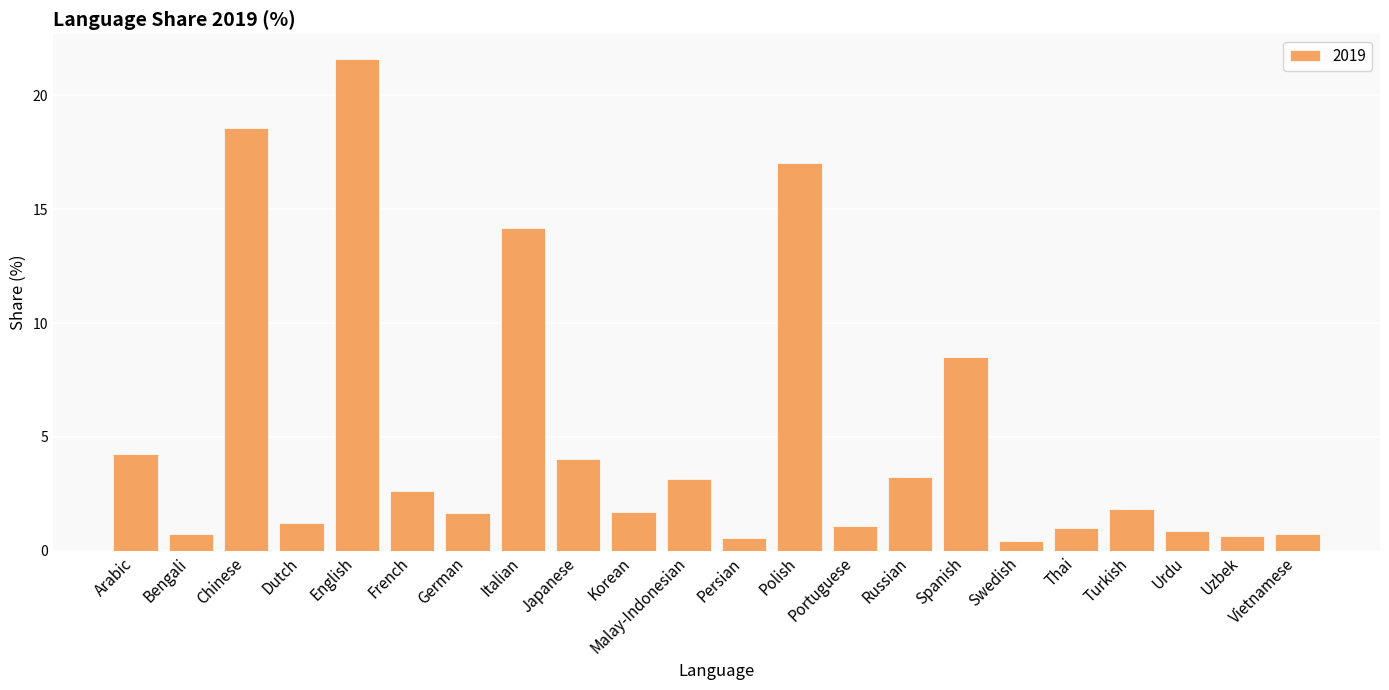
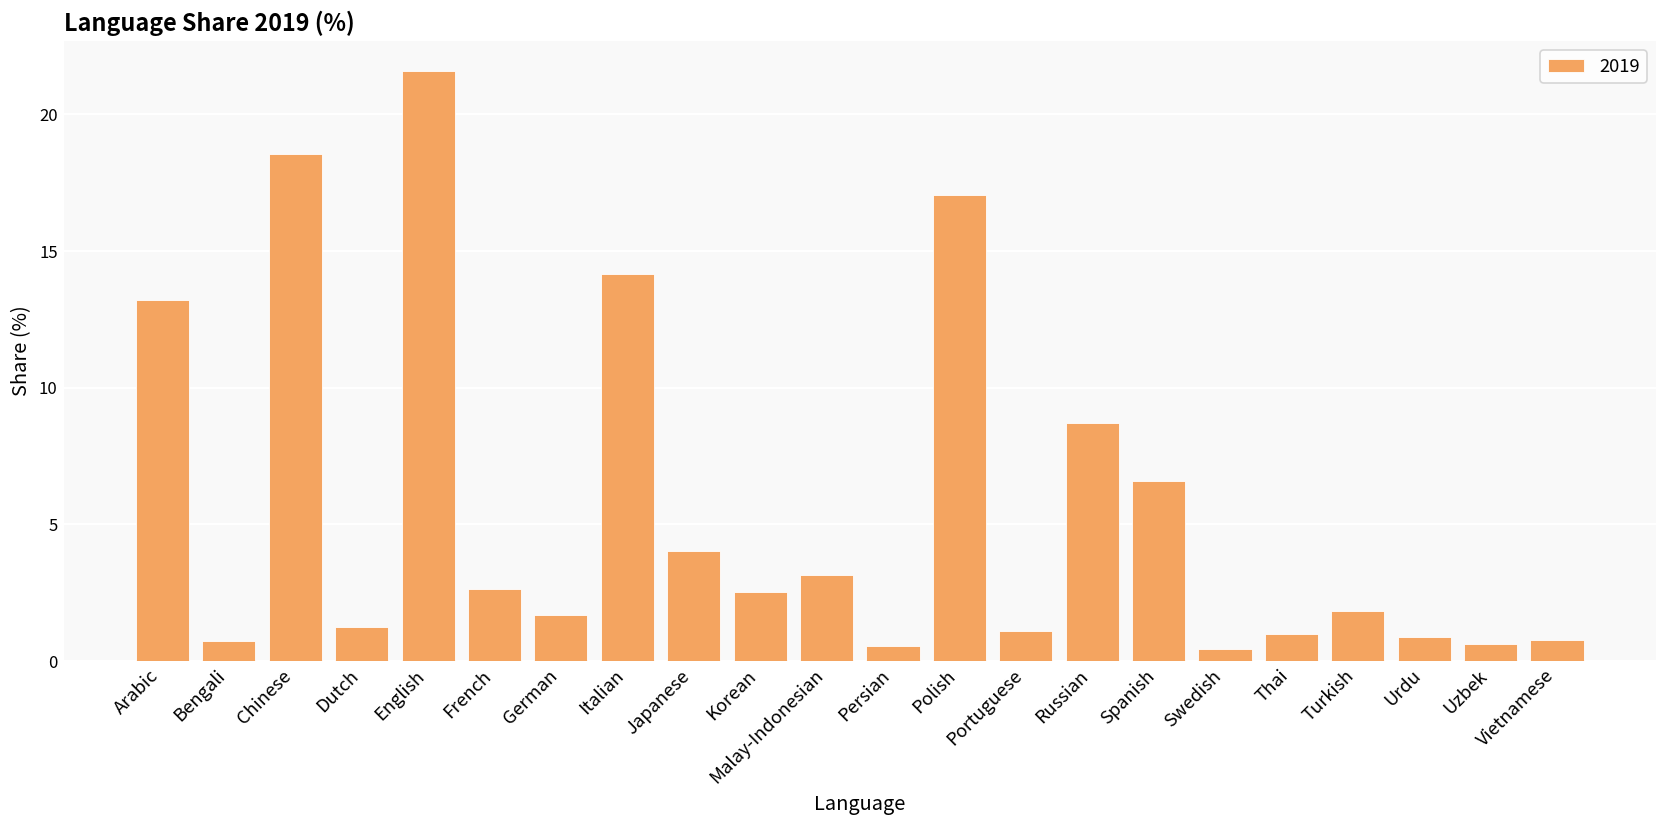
  {
-   "Arabic": 4.2,
+   "Arabic": 13.2,
    "Bengali": 0.7,
    "Chinese": 18.5,
    "Dutch": 1.2,
    "English": 21.6,
    "French": 2.6,
    "German": 1.7,
    "Italian": 14.2,
    "Japanese": 4.0,
-   "Korean": 1.7,
+   "Korean": 2.5,
    "Malay-Indonesian": 3.2,
    "Persian": 0.6,
    "Polish": 17.0,
    "Portuguese": 1.1,
-   "Russian": 3.2,
-   "Spanish": 8.5,
+   "Russian": 8.7,
+   "Spanish": 6.6,
    "Swedish": 0.4,
    "Thai": 1.0,
    "Turkish": 1.8,
    "Urdu": 0.9,
    "Uzbek": 0.6,
    "Vietnamese": 0.8
  }
